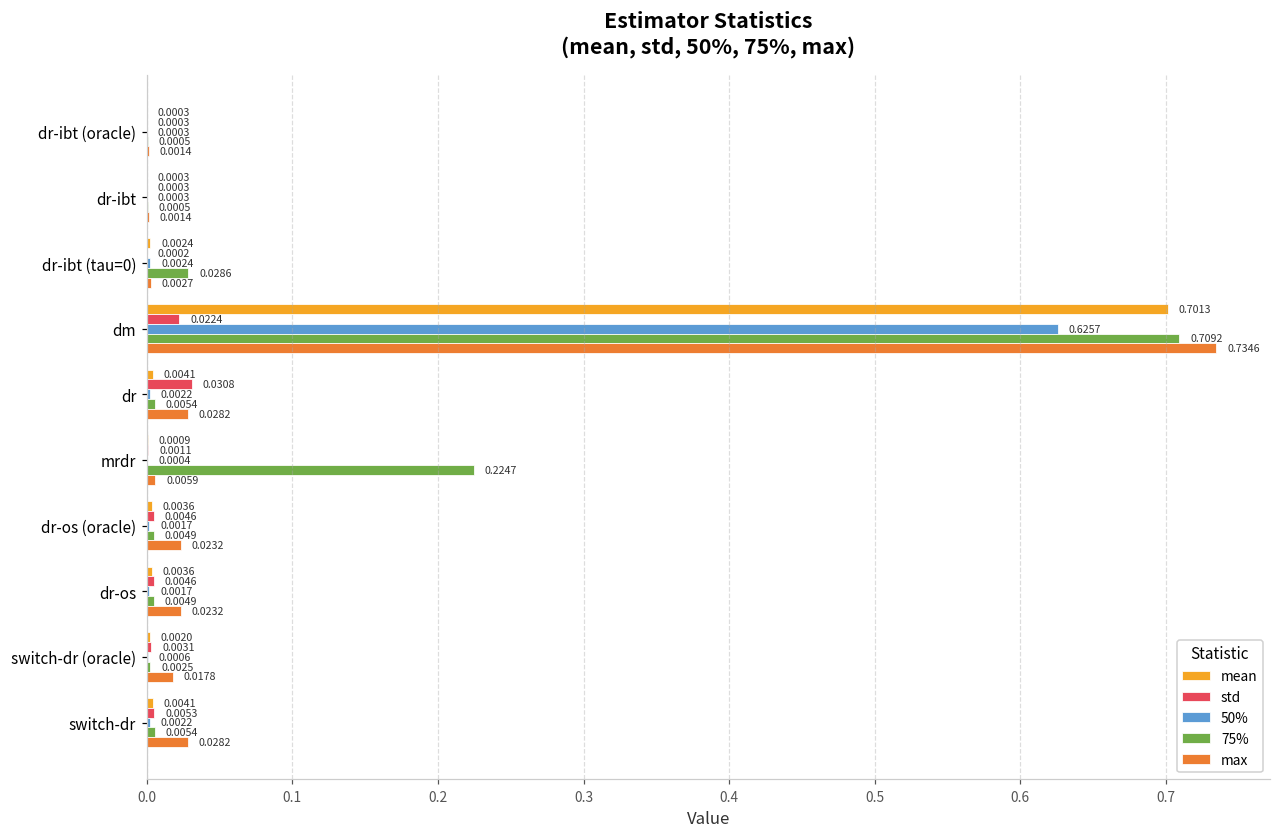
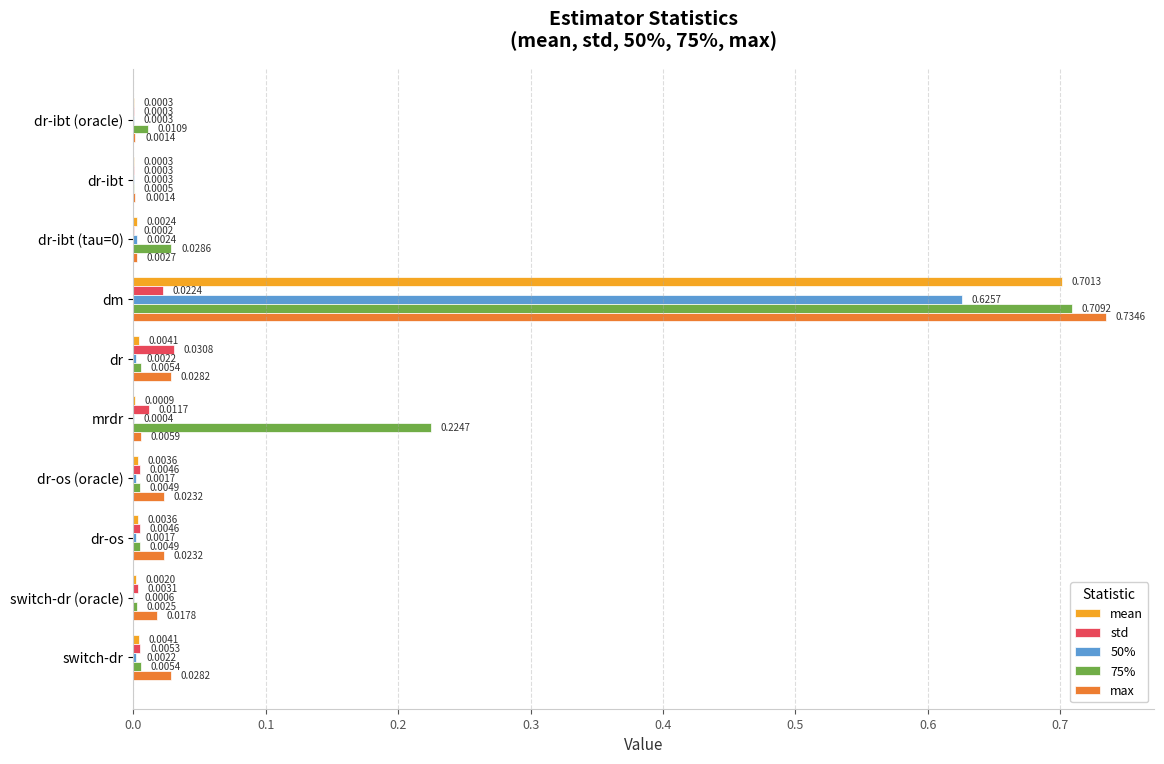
  {
    "std": {
      "dr-ibt (oracle)": 0.0003,
      "dr-ibt": 0.0003,
      "dr-ibt (tau=0)": 0.0002,
      "dm": 0.0224,
      "dr": 0.0308,
-     "mrdr": 0.0011,
+     "mrdr": 0.0117,
      "dr-os (oracle)": 0.0046,
      "dr-os": 0.0046,
      "switch-dr (oracle)": 0.0031,
      "switch-dr": 0.0053
    },
    "50%": {
      "dr-ibt (oracle)": 0.0003,
      "dr-ibt": 0.0003,
      "dr-ibt (tau=0)": 0.0024,
      "dm": 0.6257,
      "dr": 0.0022,
      "mrdr": 0.0004,
      "dr-os (oracle)": 0.0017,
      "dr-os": 0.0017,
      "switch-dr (oracle)": 0.0006,
      "switch-dr": 0.0022
    },
    "75%": {
-     "dr-ibt (oracle)": 0.0005,
+     "dr-ibt (oracle)": 0.0109,
      "dr-ibt": 0.0005,
      "dr-ibt (tau=0)": 0.0286,
      "dm": 0.7092,
      "dr": 0.0054,
      "mrdr": 0.2247,
      "dr-os (oracle)": 0.0049,
      "dr-os": 0.0049,
      "switch-dr (oracle)": 0.0025,
      "switch-dr": 0.0054
    }
  }
